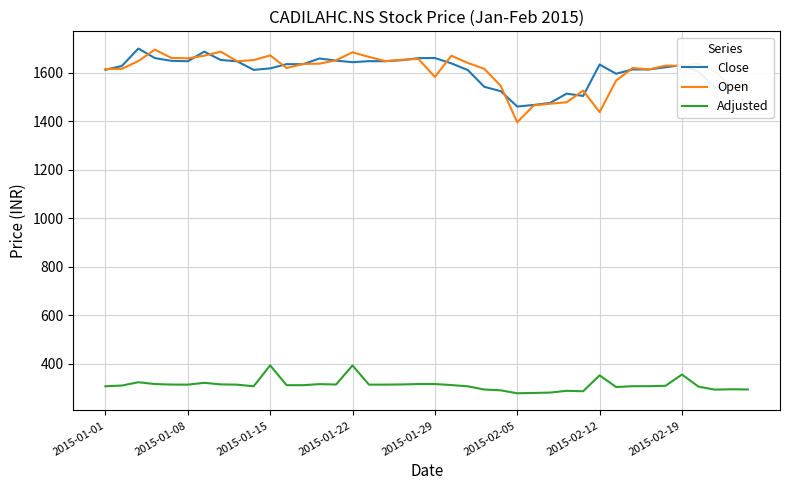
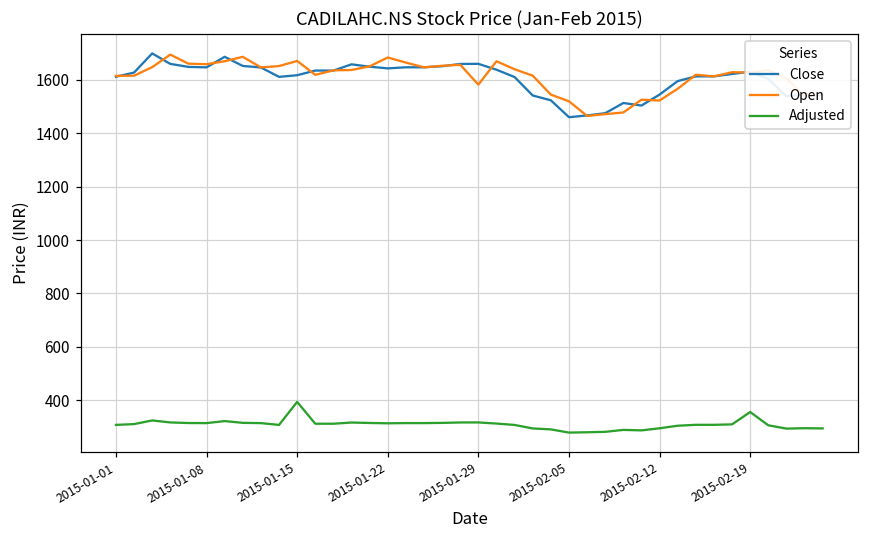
  {
    "Close": {
      "2015-01-08": 1650,
      "2015-01-15": 1620,
      "2015-01-22": 1640,
      "2015-01-29": 1660,
      "2015-02-05": 1460,
-     "2015-02-12": 1630
+     "2015-02-12": 1550
    },
    "Open": {
      "2015-01-08": 1660,
      "2015-01-15": 1670,
      "2015-01-22": 1680,
      "2015-01-29": 1580,
-     "2015-02-05": 1400,
-     "2015-02-12": 1440
+     "2015-02-05": 1520,
+     "2015-02-12": 1520
    },
    "Adjusted": {
      "2015-01-01": 310,
      "2015-01-08": 310,
      "2015-01-15": 390,
-     "2015-01-22": 390,
+     "2015-01-22": 310,
      "2015-01-29": 320,
      "2015-02-05": 280,
-     "2015-02-12": 350,
+     "2015-02-12": 290,
      "2015-02-19": 360
    }
  }
